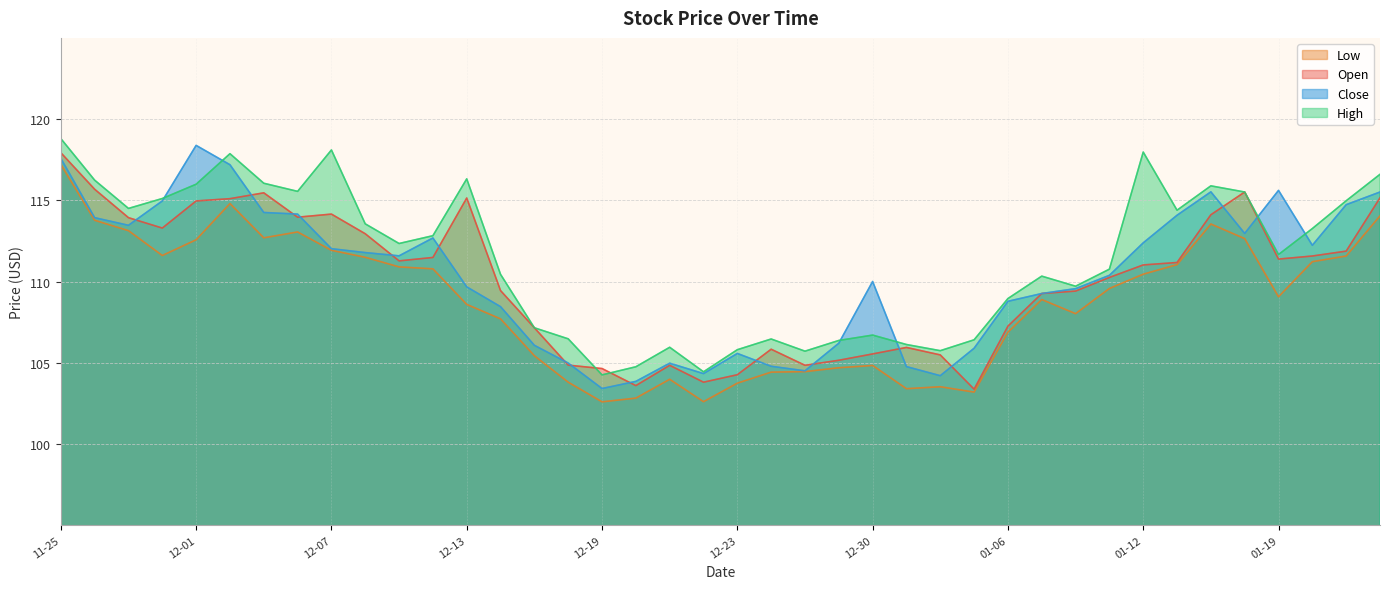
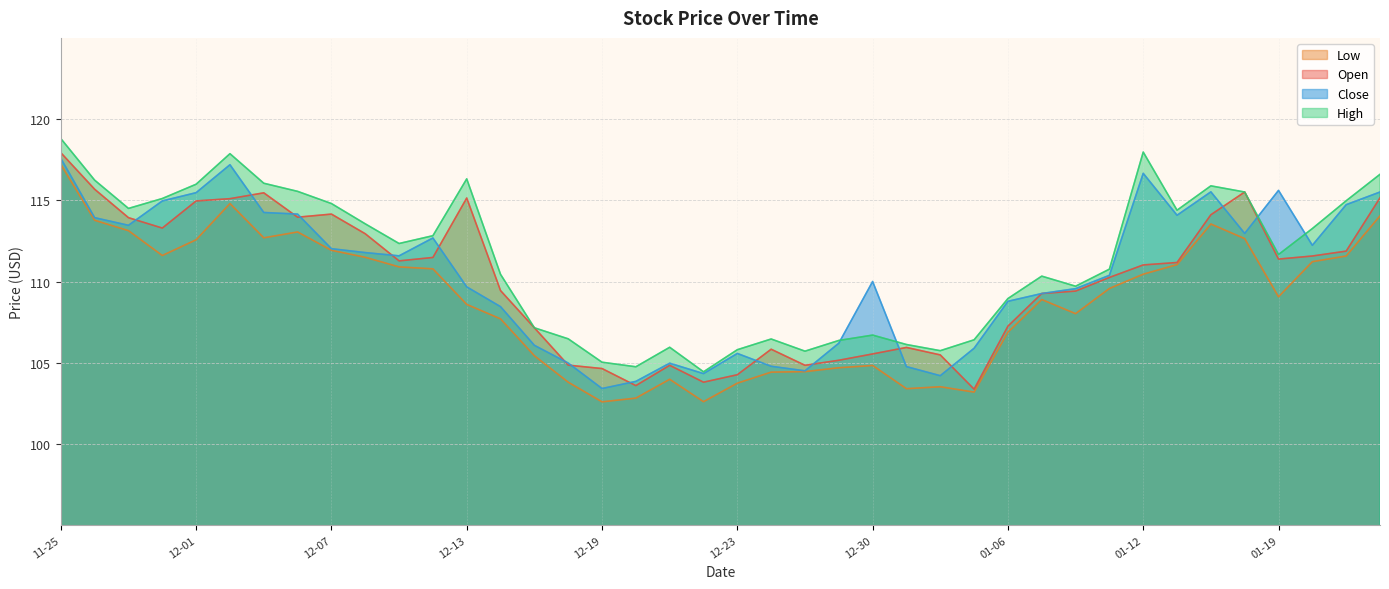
  {
    "Close": {
      "11-25": 117.6,
-     "12-01": 118.4,
+     "12-01": 115.5,
      "12-13": 109.7,
      "12-19": 103.4,
      "12-23": 105.6,
      "12-30": 110.0,
      "01-06": 108.8,
-     "01-12": 112.4,
+     "01-12": 116.7,
      "01-19": 115.6
    },
    "High": {
      "11-25": 118.8,
      "12-01": 116.0,
-     "12-07": 118.1,
+     "12-07": 114.8,
      "12-13": 116.3,
-     "12-19": 104.3,
+     "12-19": 105.0,
      "12-23": 105.8,
      "12-30": 106.7,
      "01-06": 109.0,
      "01-12": 118.0,
      "01-19": 111.7
    }
  }
